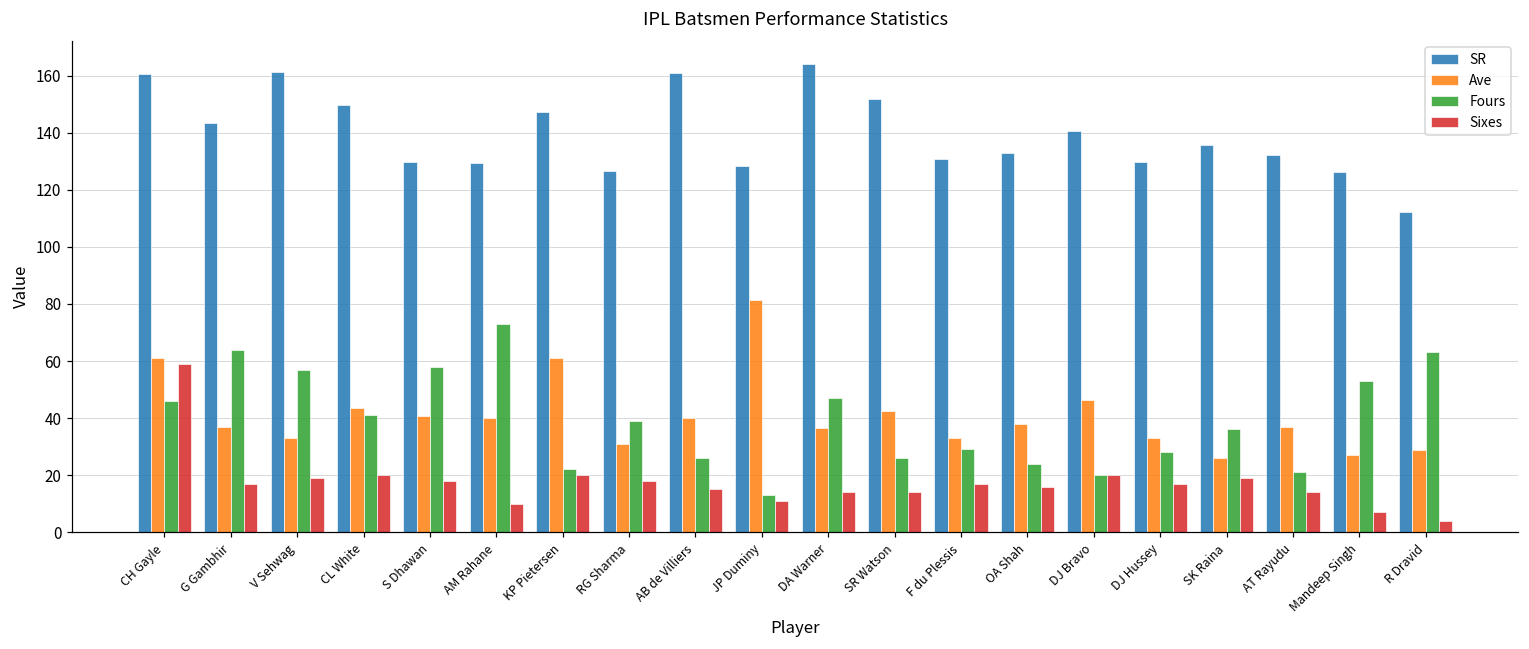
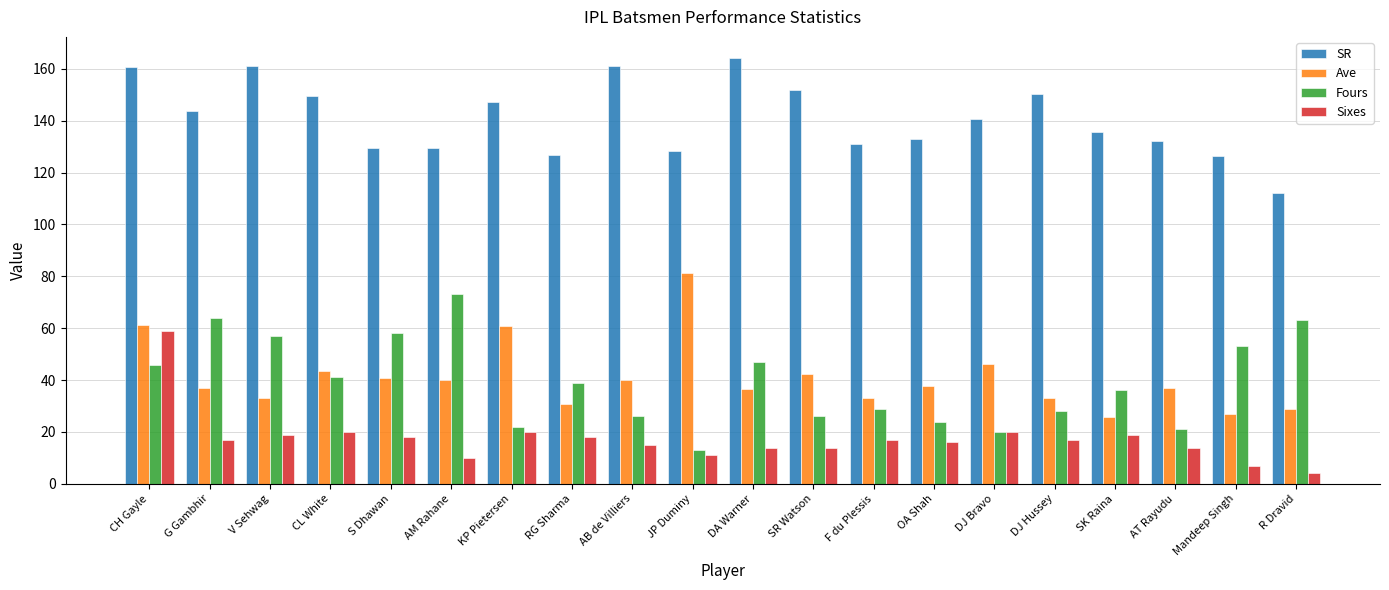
  {
    "SR": {
      "CH Gayle": 161,
      "G Gambhir": 144,
      "V Sehwag": 161,
      "CL White": 150,
      "S Dhawan": 130,
      "AM Rahane": 129,
      "KP Pietersen": 147,
      "RG Sharma": 127,
      "AB de Villiers": 161,
      "JP Duminy": 128,
      "DA Warner": 164,
      "SR Watson": 152,
      "F du Plessis": 131,
      "OA Shah": 133,
      "DJ Bravo": 141,
-     "DJ Hussey": 130,
+     "DJ Hussey": 150,
      "SK Raina": 136,
      "AT Rayudu": 132,
      "Mandeep Singh": 126,
      "R Dravid": 112
    },
    "Ave": {
      "CH Gayle": 61,
      "G Gambhir": 37,
      "V Sehwag": 33,
      "CL White": 44,
      "S Dhawan": 41,
      "AM Rahane": 40,
      "KP Pietersen": 61,
      "RG Sharma": 31,
      "AB de Villiers": 40,
      "JP Duminy": 81,
      "DA Warner": 37,
      "SR Watson": 43,
      "F du Plessis": 33,
      "OA Shah": 38,
      "DJ Bravo": 46,
      "DJ Hussey": 33,
      "SK Raina": 26,
      "AT Rayudu": 37,
      "Mandeep Singh": 27,
      "R Dravid": 29
    },
    "Fours": {
      "CH Gayle": 46,
      "G Gambhir": 64,
      "V Sehwag": 57,
      "CL White": 41,
      "S Dhawan": 58,
      "AM Rahane": 73,
      "KP Pietersen": 22,
      "RG Sharma": 39,
      "AB de Villiers": 26,
      "JP Duminy": 13,
      "DA Warner": 47,
      "SR Watson": 26,
      "F du Plessis": 29,
      "OA Shah": 24,
      "DJ Bravo": 20,
      "DJ Hussey": 28,
      "SK Raina": 36,
      "AT Rayudu": 21,
      "Mandeep Singh": 53,
      "R Dravid": 63
    },
    "Sixes": {
      "CH Gayle": 59,
      "G Gambhir": 17,
      "V Sehwag": 19,
      "CL White": 20,
      "S Dhawan": 18,
      "AM Rahane": 10,
      "KP Pietersen": 20,
      "RG Sharma": 18,
      "AB de Villiers": 15,
      "JP Duminy": 11,
      "DA Warner": 14,
      "SR Watson": 14,
      "F du Plessis": 17,
      "OA Shah": 16,
      "DJ Bravo": 20,
      "DJ Hussey": 17,
      "SK Raina": 19,
      "AT Rayudu": 14,
      "Mandeep Singh": 7,
      "R Dravid": 4
    }
  }
